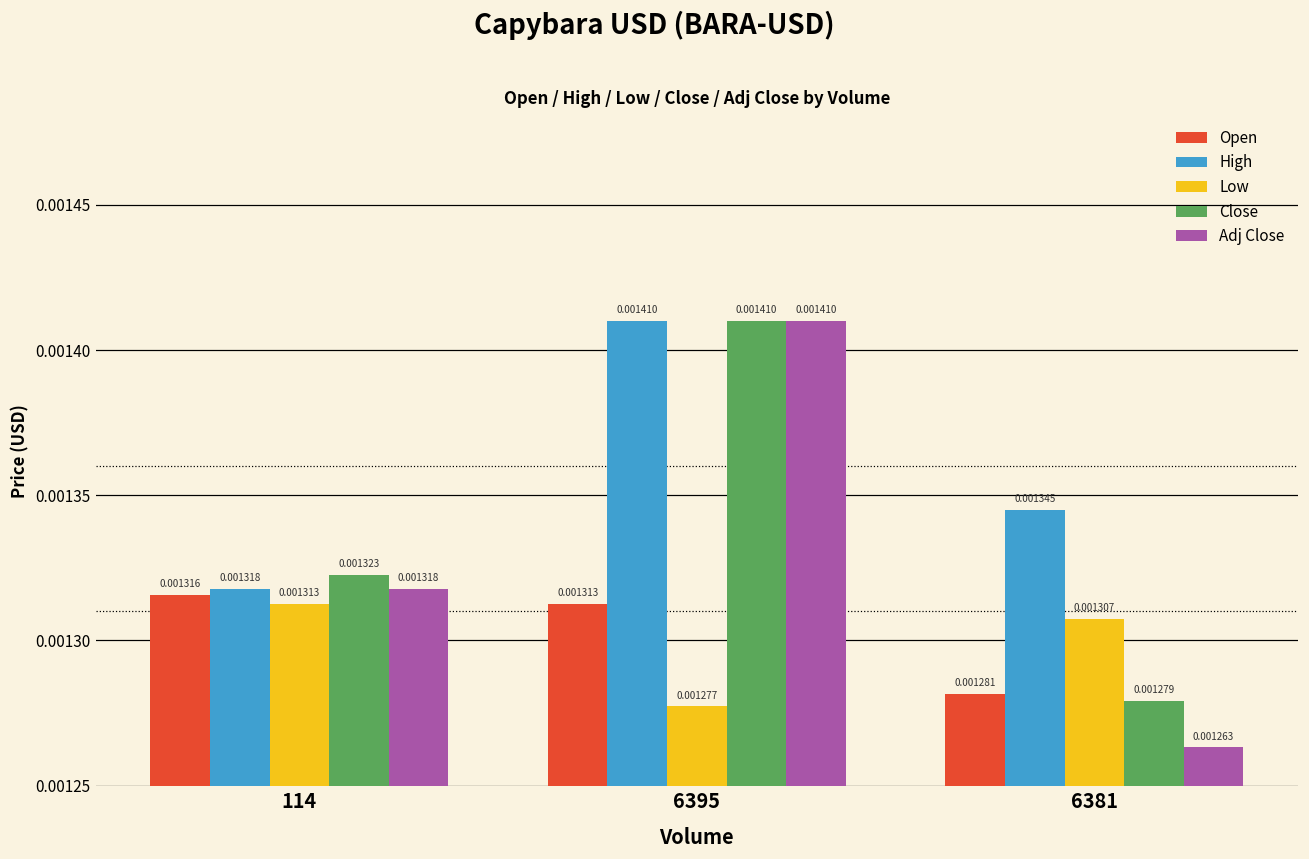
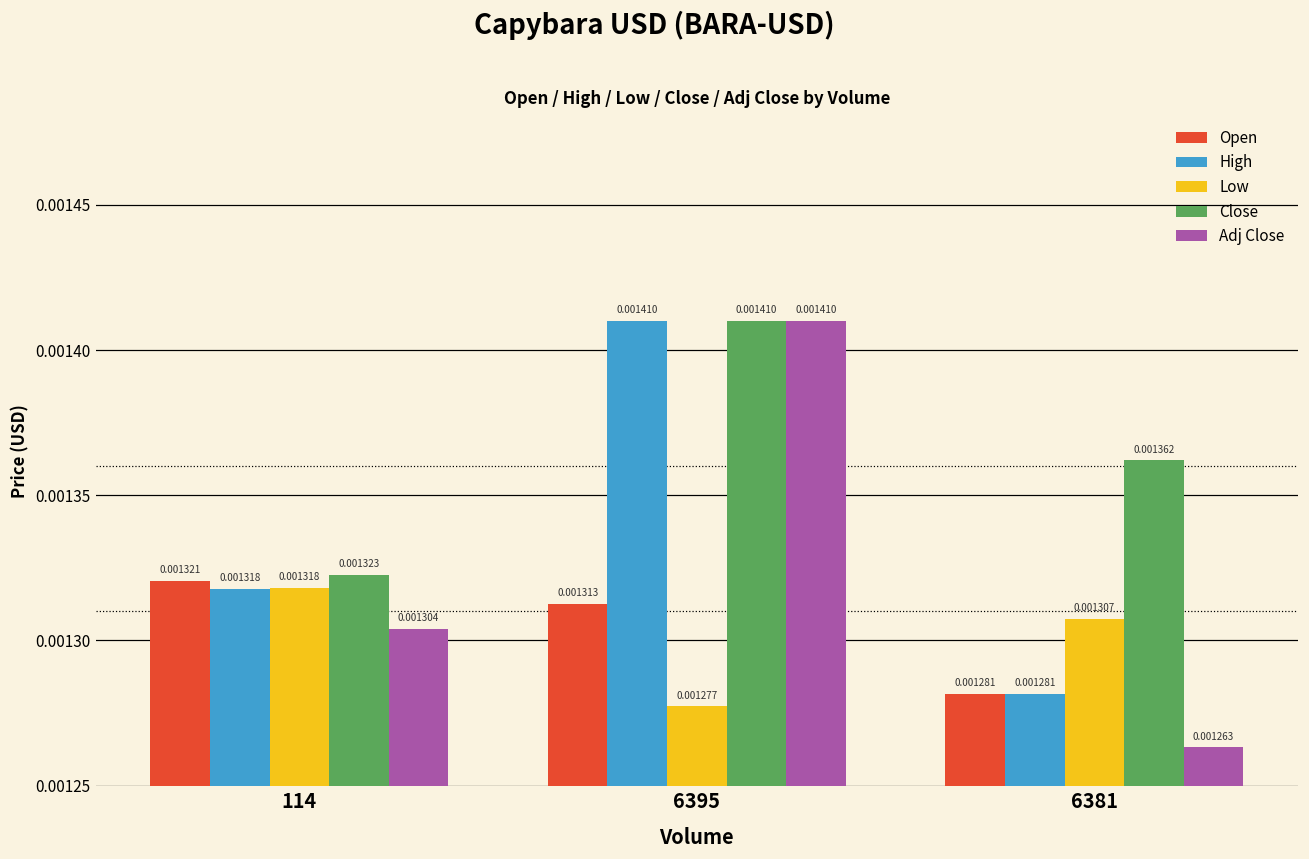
  {
    "Open": {
-     "114": 0.001316,
+     "114": 0.001321,
      "6395": 0.001313,
      "6381": 0.001281
    },
    "High": {
      "114": 0.001318,
      "6395": 0.001410,
-     "6381": 0.001345
+     "6381": 0.001281
    },
    "Low": {
-     "114": 0.001313,
+     "114": 0.001318,
      "6395": 0.001277,
      "6381": 0.001307
    },
    "Close": {
      "114": 0.001323,
      "6395": 0.001410,
-     "6381": 0.001279
+     "6381": 0.001362
    },
    "Adj Close": {
-     "114": 0.001318,
+     "114": 0.001304,
      "6395": 0.001410,
      "6381": 0.001263
    }
  }
